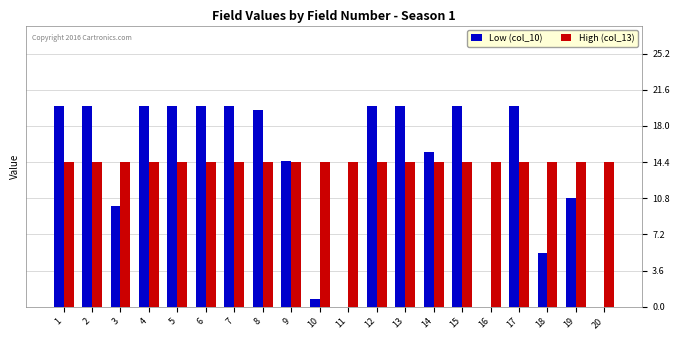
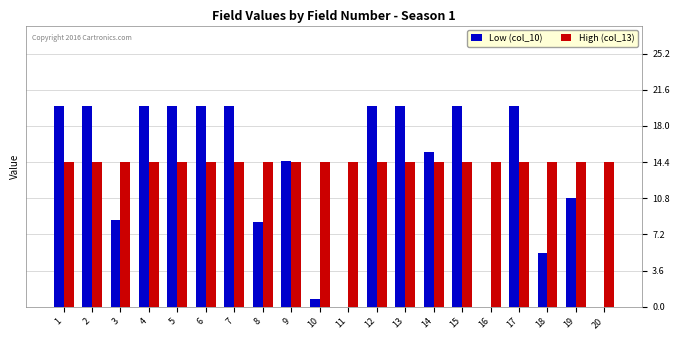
  {
    "Low (col_10)": {
      "1": 20.0,
      "2": 20.0,
-     "3": 10.0,
+     "3": 8.6,
      "4": 20.0,
      "5": 20.0,
      "6": 20.0,
      "7": 20.0,
-     "8": 19.6,
+     "8": 8.4,
      "9": 14.5,
      "10": 0.8,
      "11": 0.0,
      "12": 20.0,
      "13": 20.0,
      "14": 15.4,
      "15": 20.0,
      "16": 0.0,
      "17": 20.0,
      "18": 5.3,
      "19": 10.8,
      "20": 0.0
    },
    "High (col_13)": {
      "1": 14.4,
      "2": 14.4,
      "3": 14.4,
      "4": 14.4,
      "5": 14.4,
      "6": 14.4,
      "7": 14.4,
      "8": 14.4,
      "9": 14.4,
      "10": 14.4,
      "11": 14.4,
      "12": 14.4,
      "13": 14.4,
      "14": 14.4,
      "15": 14.4,
      "16": 14.4,
      "17": 14.4,
      "18": 14.4,
      "19": 14.4,
      "20": 14.4
    }
  }
